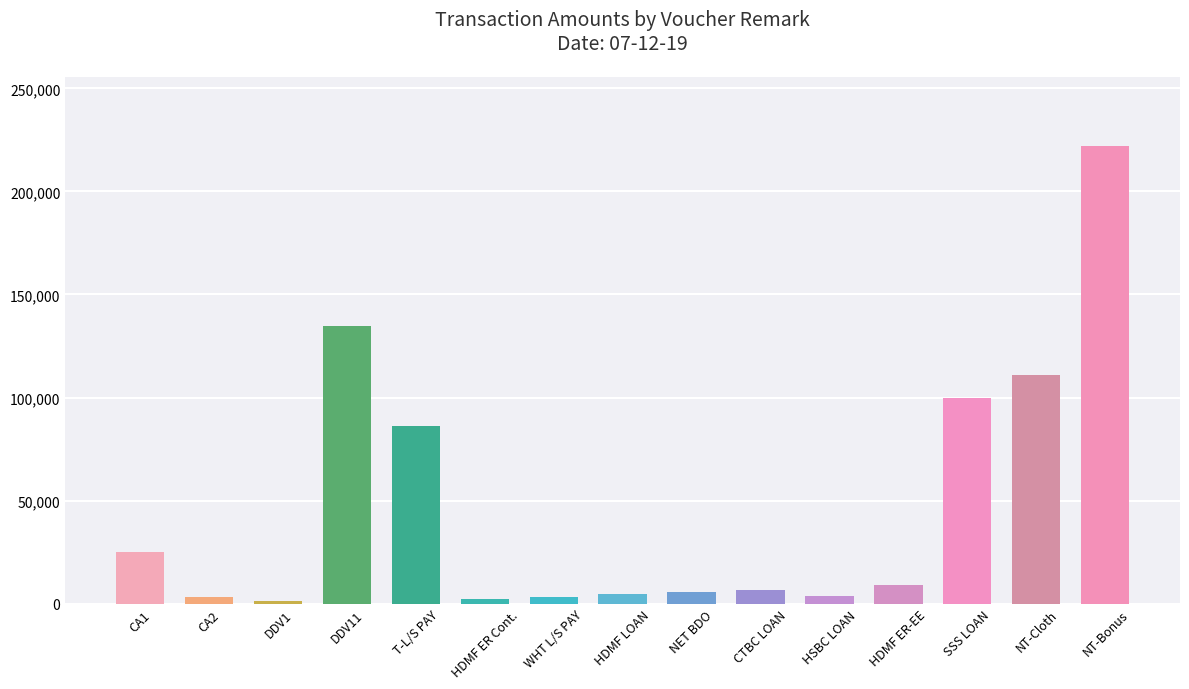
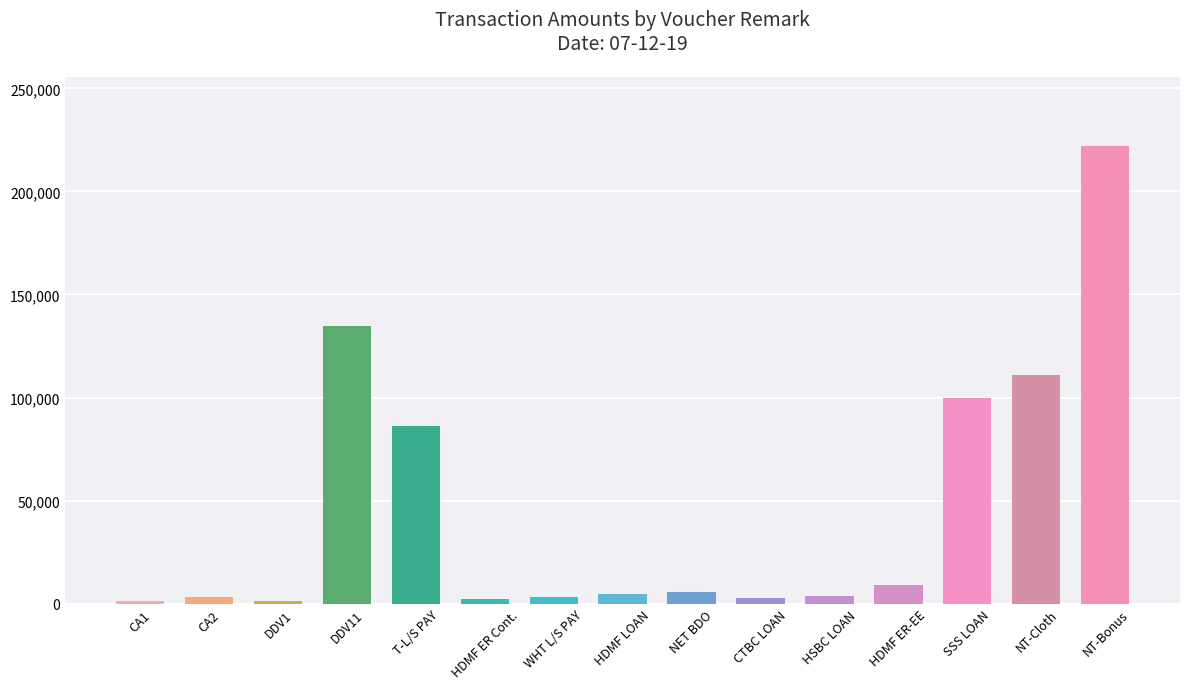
  {
-   "CA1": "25,000",
+   "CA1": "1,000",
    "CA2": "3,000",
    "DDV11": "135,000",
    "T-L/S PAY": "86,000",
    "HDMF ER Cont.": "2,000",
    "WHT L/S PAY": "3,000",
    "HDMF LOAN": "4,000",
    "NET BDO": "6,000",
-   "CTBC LOAN": "7,000",
+   "CTBC LOAN": "3,000",
    "HSBC LOAN": "4,000",
    "HDMF ER-EE": "9,000",
    "SSS LOAN": "100,000",
    "NT-Cloth": "111,000",
    "NT-Bonus": "222,000"
  }
